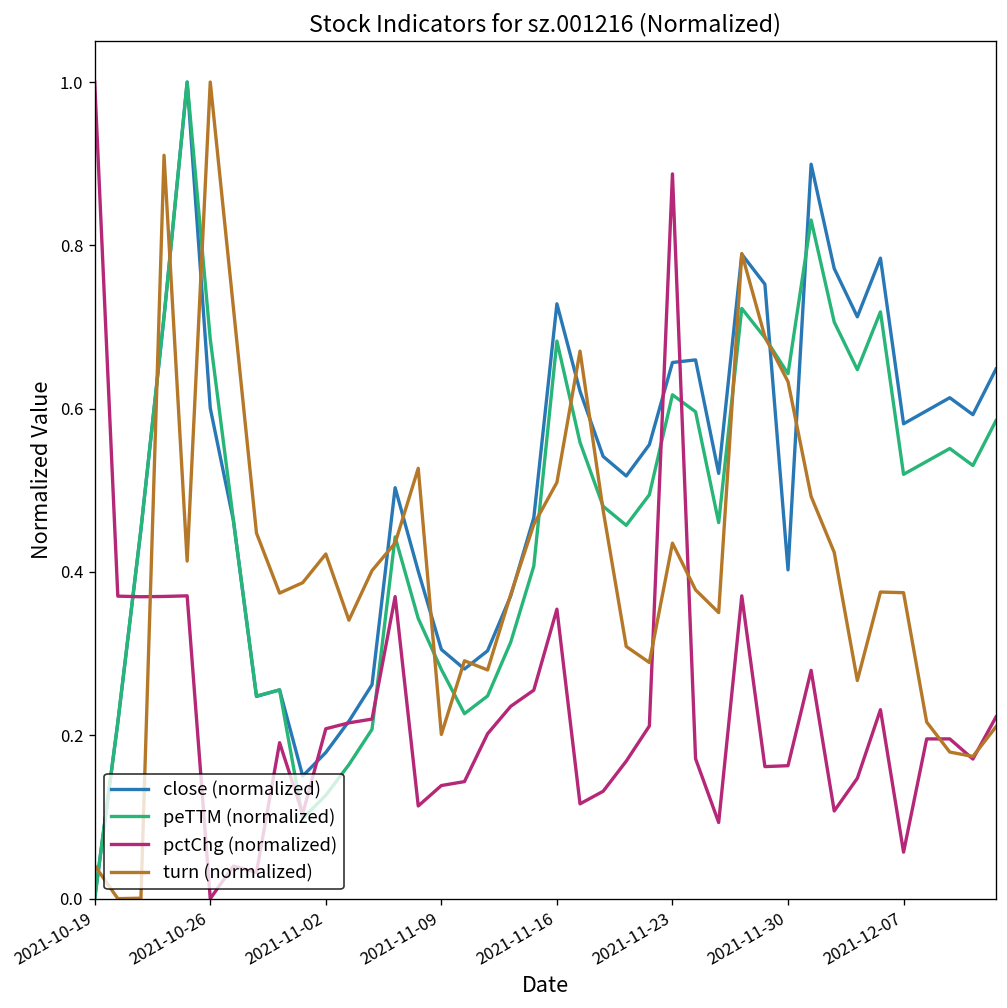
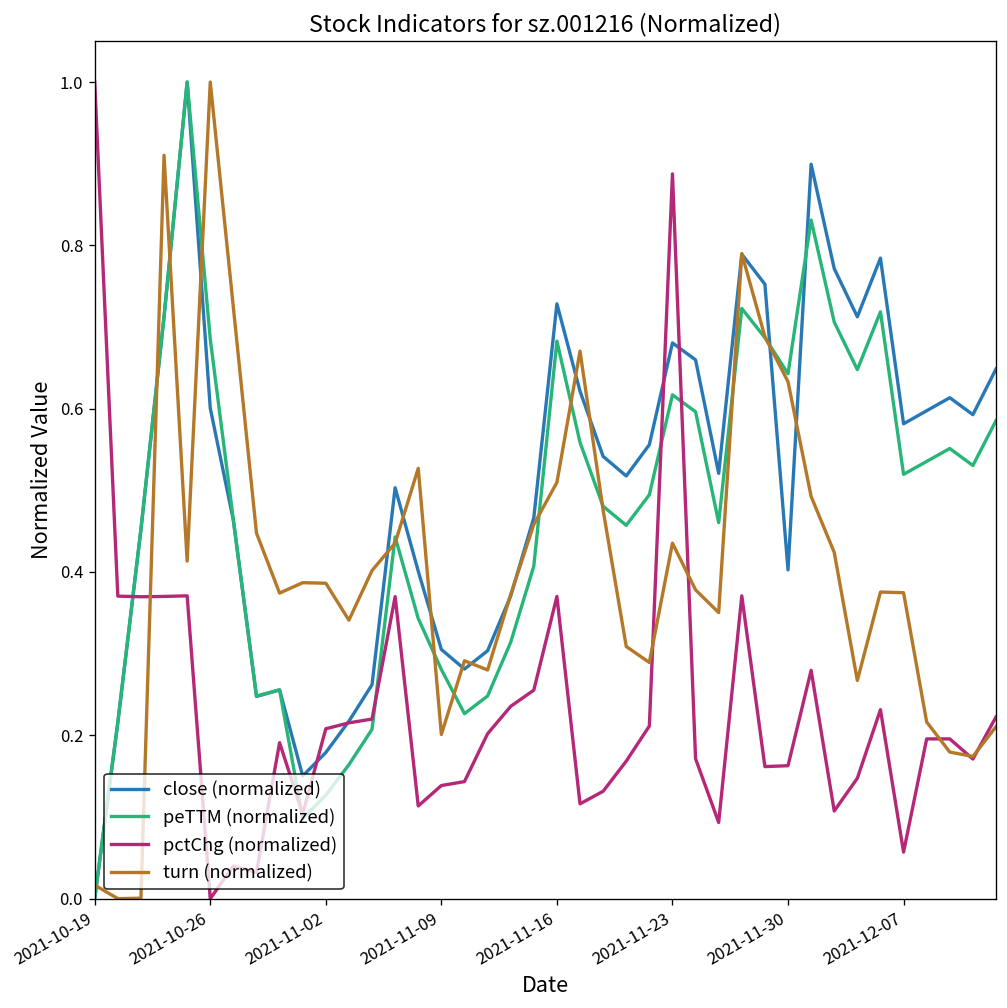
  {
    "close (normalized)": {
      "2021-10-26": 0.60,
      "2021-11-02": 0.18,
      "2021-11-09": 0.31,
      "2021-11-16": 0.73,
-     "2021-11-23": 0.66,
+     "2021-11-23": 0.68,
      "2021-11-30": 0.40,
      "2021-12-07": 0.58
    },
    "peTTM (normalized)": {
      "2021-10-26": 0.69,
      "2021-11-09": 0.28,
      "2021-11-16": 0.68,
      "2021-11-23": 0.62,
      "2021-11-30": 0.64,
      "2021-12-07": 0.52
    },
    "pctChg (normalized)": {
      "2021-10-19": 1.00,
      "2021-10-26": 0.00,
      "2021-11-02": 0.21,
      "2021-11-09": 0.14,
-     "2021-11-16": 0.35,
+     "2021-11-16": 0.37,
      "2021-11-23": 0.89,
      "2021-11-30": 0.16,
      "2021-12-07": 0.06
    },
    "turn (normalized)": {
-     "2021-10-19": 0.04,
+     "2021-10-19": 0.02,
      "2021-10-26": 1.00,
-     "2021-11-02": 0.42,
+     "2021-11-02": 0.39,
      "2021-11-09": 0.20,
      "2021-11-16": 0.51,
      "2021-11-23": 0.44,
      "2021-11-30": 0.63,
      "2021-12-07": 0.37
    }
  }
